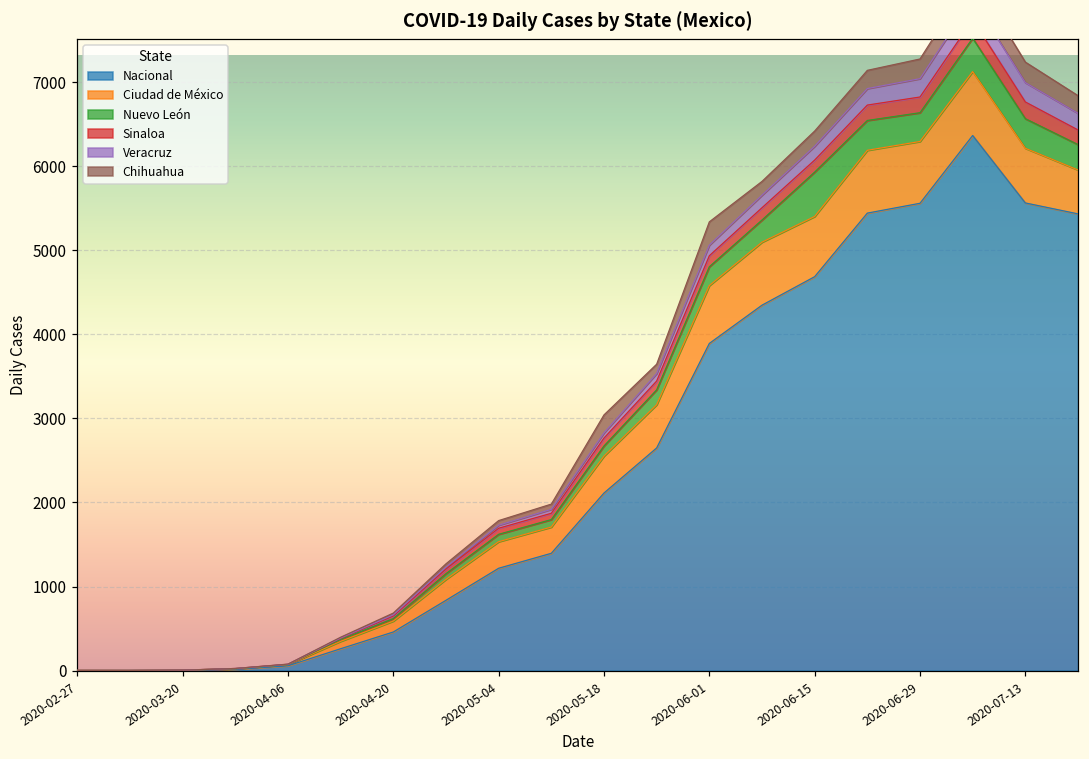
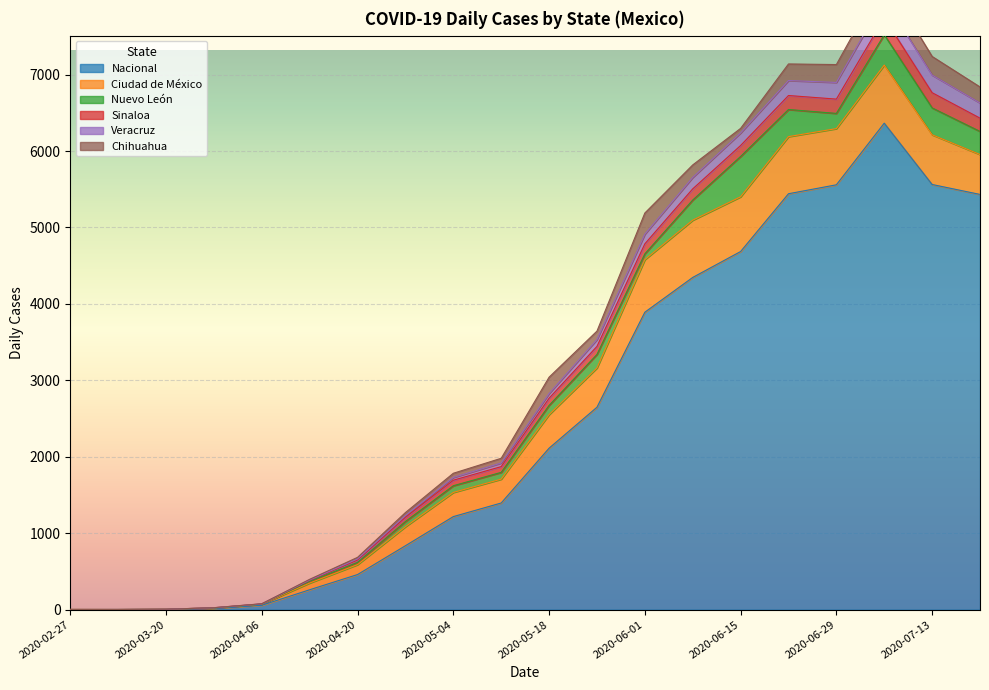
  {
    "Nacional": {
      "2020-04-20": 500,
      "2020-05-04": 1200,
      "2020-05-18": 2100,
      "2020-06-01": 3900,
      "2020-06-15": 4700,
      "2020-06-29": 5600,
      "2020-07-13": 5600
    },
    "Ciudad de México": {
      "2020-05-04": 300,
      "2020-05-18": 400,
      "2020-06-01": 700,
      "2020-06-15": 700,
      "2020-06-29": 700,
      "2020-07-13": 700
    },
    "Nuevo León": {
      "2020-05-04": 100,
      "2020-05-18": 100,
-     "2020-06-01": 200,
+     "2020-06-01": 100,
      "2020-06-15": 500,
-     "2020-06-29": 300,
+     "2020-06-29": 200,
      "2020-07-13": 400
    },
    "Sinaloa": {
      "2020-05-04": 100,
      "2020-05-18": 100,
      "2020-06-01": 100,
      "2020-06-15": 100,
      "2020-06-29": 200,
      "2020-07-13": 200
    },
    "Veracruz": {
      "2020-05-04": 0,
      "2020-05-18": 100,
      "2020-06-01": 100,
      "2020-06-15": 200,
      "2020-06-29": 200,
      "2020-07-13": 200
    },
    "Chihuahua": {
      "2020-05-04": 100,
      "2020-05-18": 200,
      "2020-06-01": 300,
-     "2020-06-15": 200,
+     "2020-06-15": 100,
      "2020-06-29": 200,
      "2020-07-13": 200
    }
  }
